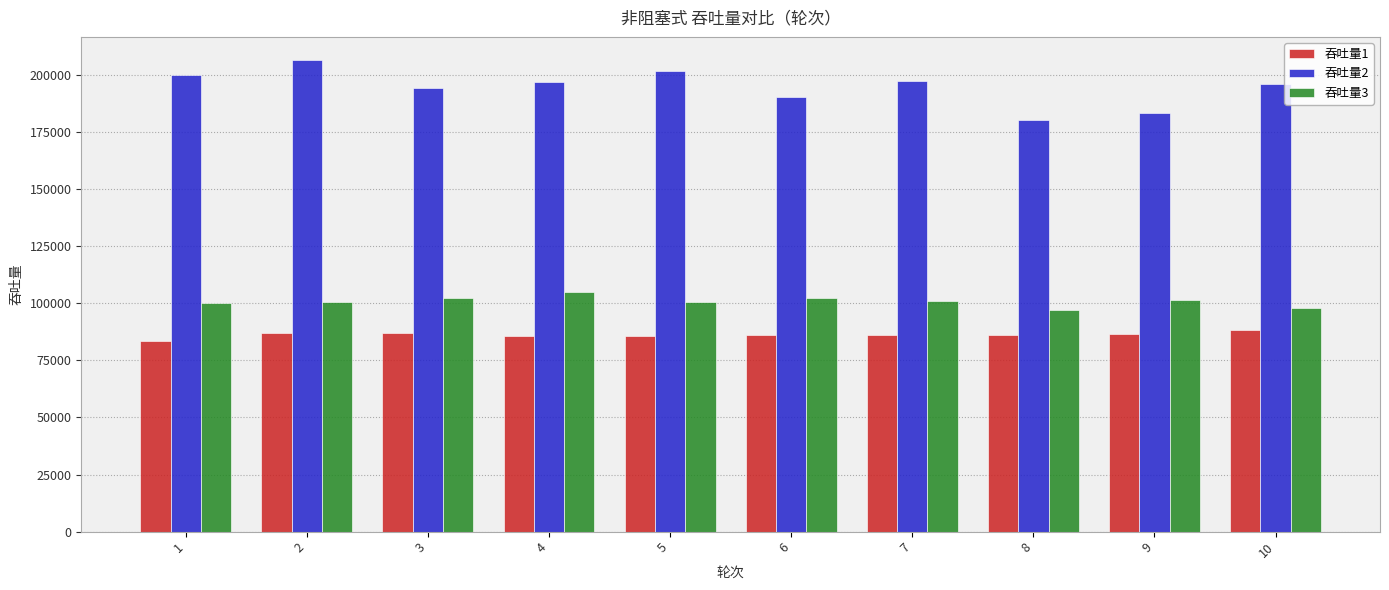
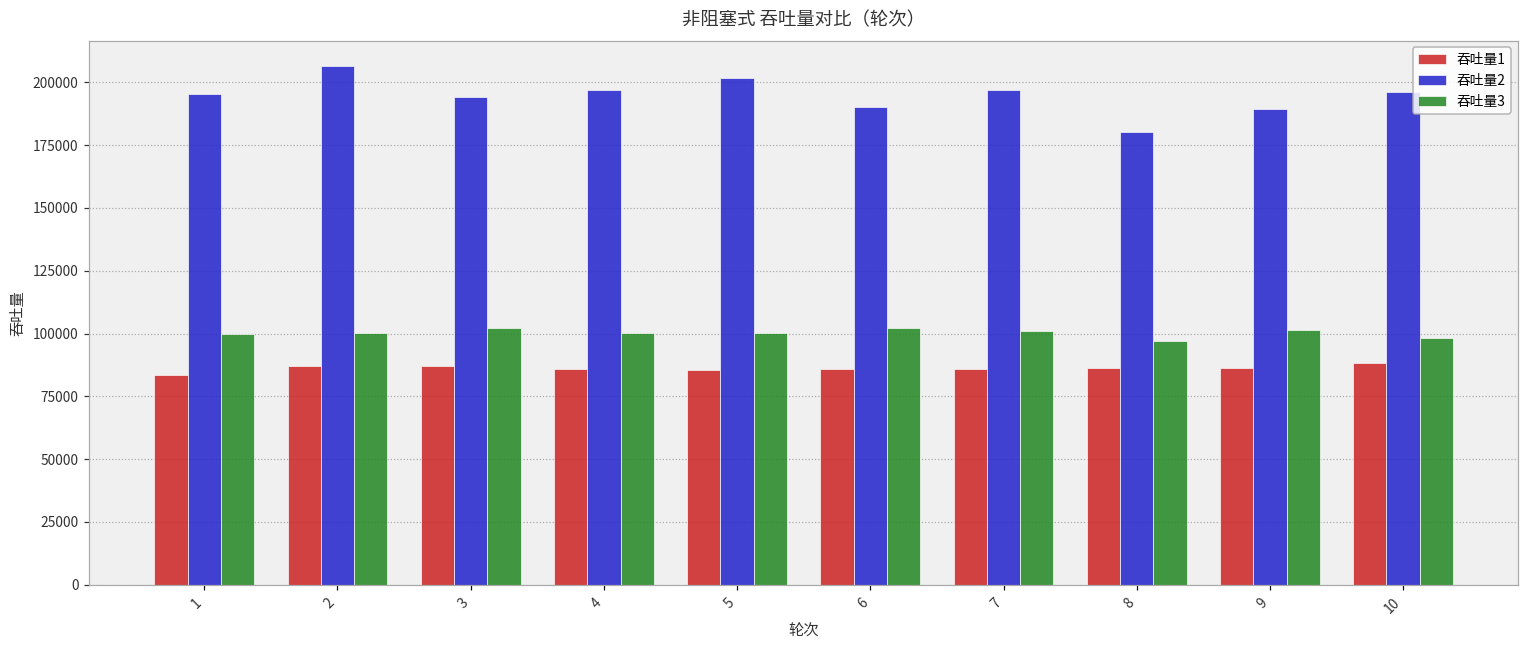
  {
    "吞吐量1": {
      "1": 84000,
      "2": 87000,
      "3": 87000,
      "4": 86000,
      "5": 86000,
      "6": 86000,
      "7": 86000,
      "8": 86000,
      "9": 86000,
      "10": 88000
    },
    "吞吐量2": {
-     "1": 200000,
+     "1": 195000,
      "2": 206000,
      "3": 194000,
      "4": 197000,
      "5": 202000,
      "6": 190000,
      "7": 197000,
      "8": 180000,
-     "9": 183000,
+     "9": 189000,
      "10": 196000
    },
    "吞吐量3": {
      "1": 100000,
      "2": 100000,
      "3": 102000,
-     "4": 105000,
+     "4": 100000,
      "5": 100000,
      "6": 102000,
      "7": 101000,
      "8": 97000,
      "9": 101000,
      "10": 98000
    }
  }
